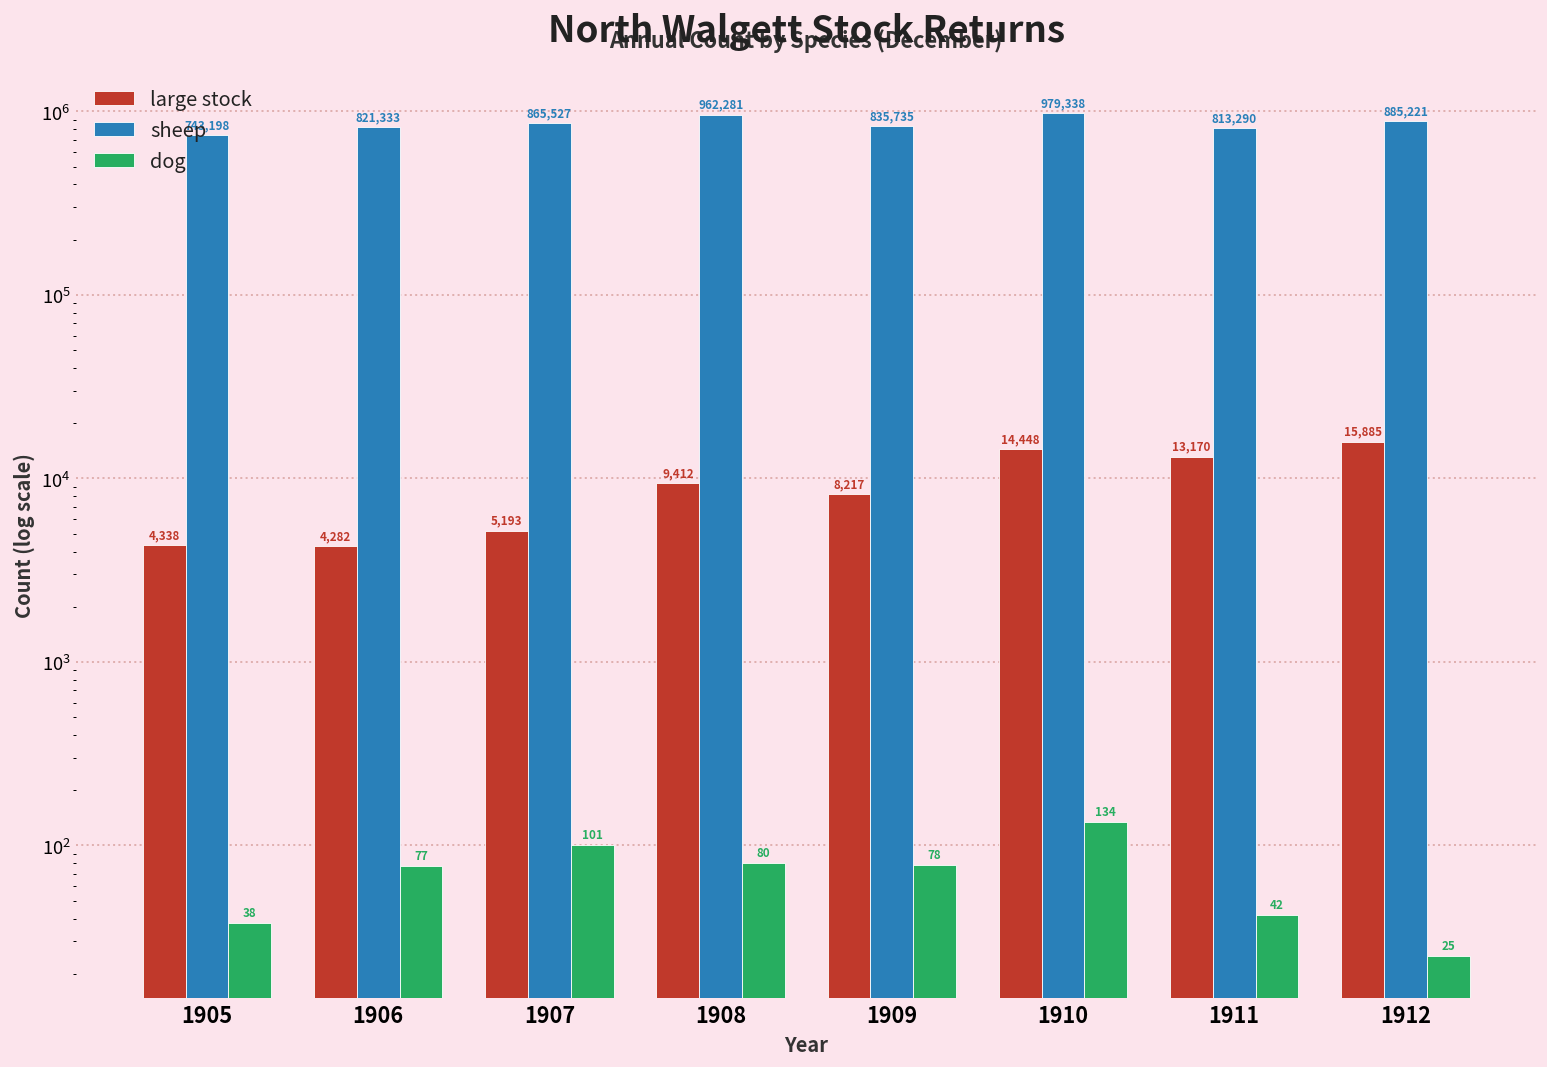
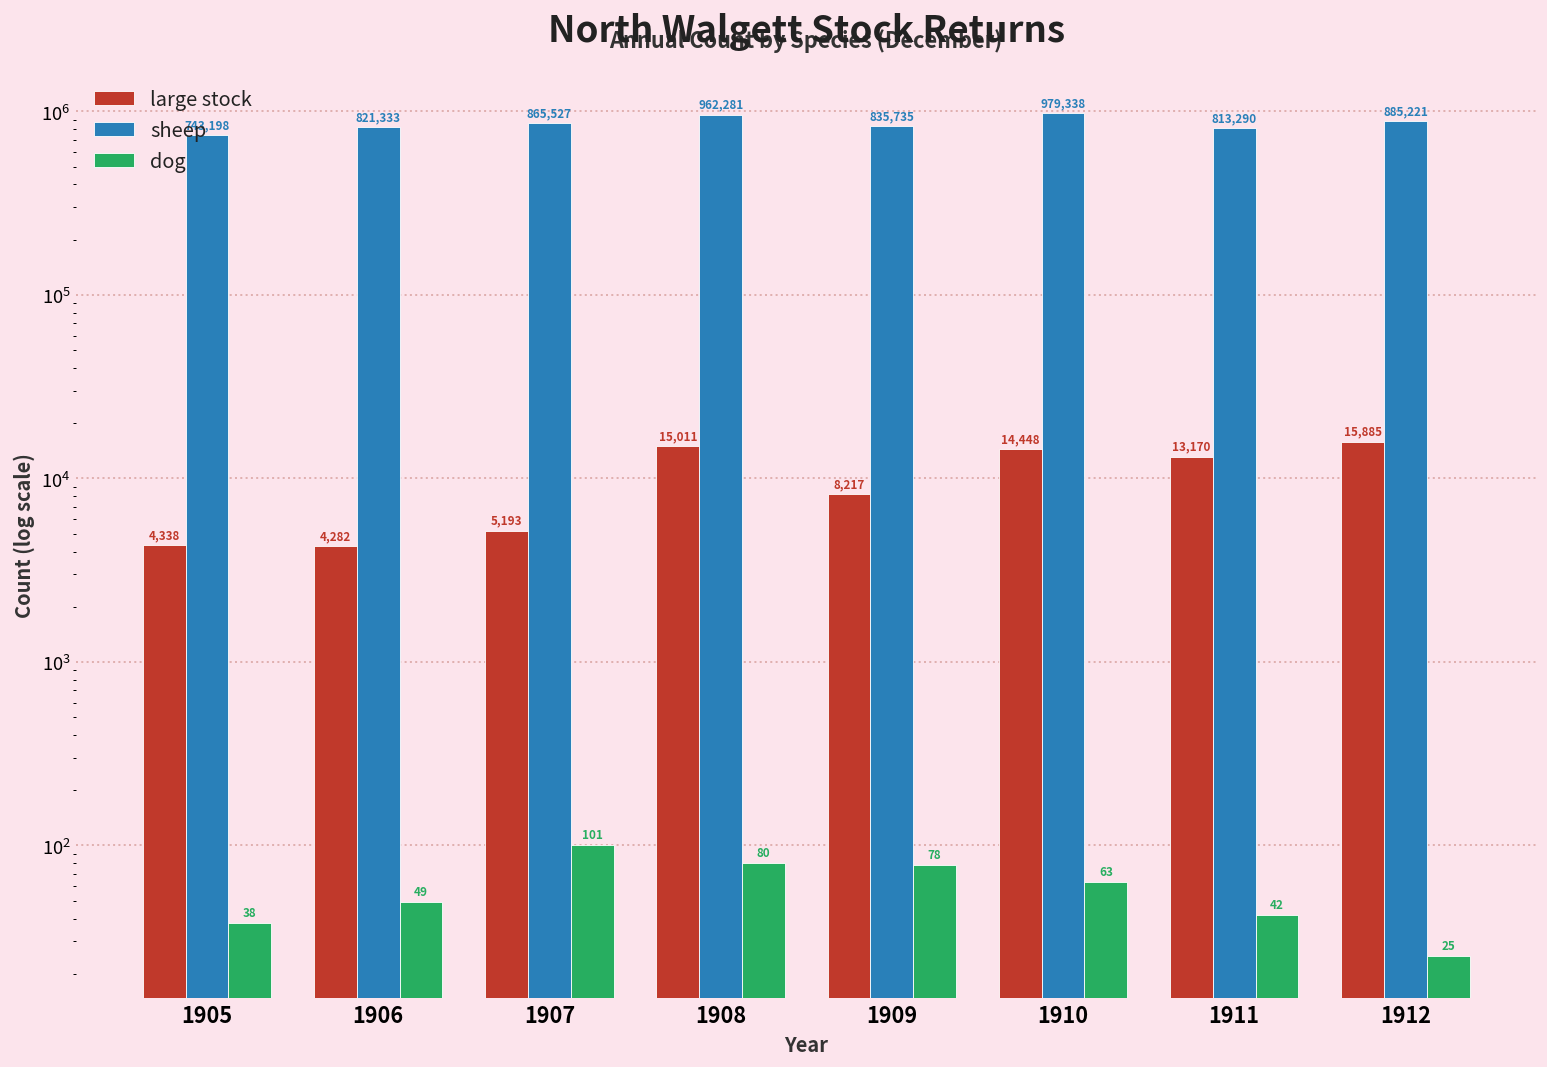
  {
    "large stock": {
      "1905": "4,338",
      "1906": "4,282",
      "1907": "5,193",
-     "1908": "9,412",
+     "1908": "15,011",
      "1909": "8,217",
      "1910": "14,448",
      "1911": "13,170",
      "1912": "15,885"
    },
    "sheep": {
      "1905": "743,198",
      "1906": "821,333",
      "1907": "865,527",
      "1908": "962,281",
      "1909": "835,735",
      "1910": "979,338",
      "1911": "813,290",
      "1912": "885,221"
    },
    "dog": {
      "1905": "38",
-     "1906": "77",
+     "1906": "49",
      "1907": "101",
      "1908": "80",
      "1909": "78",
-     "1910": "134",
+     "1910": "63",
      "1911": "42",
      "1912": "25"
    }
  }
